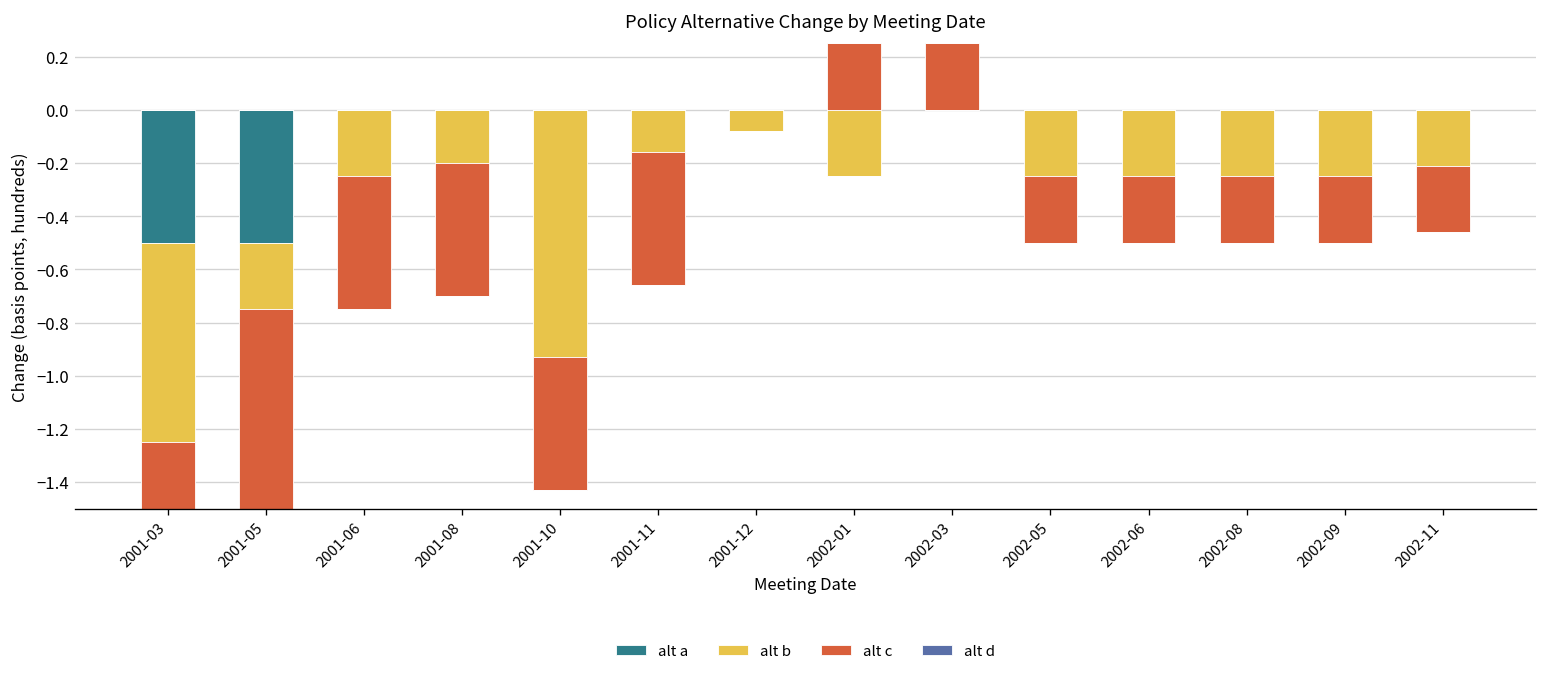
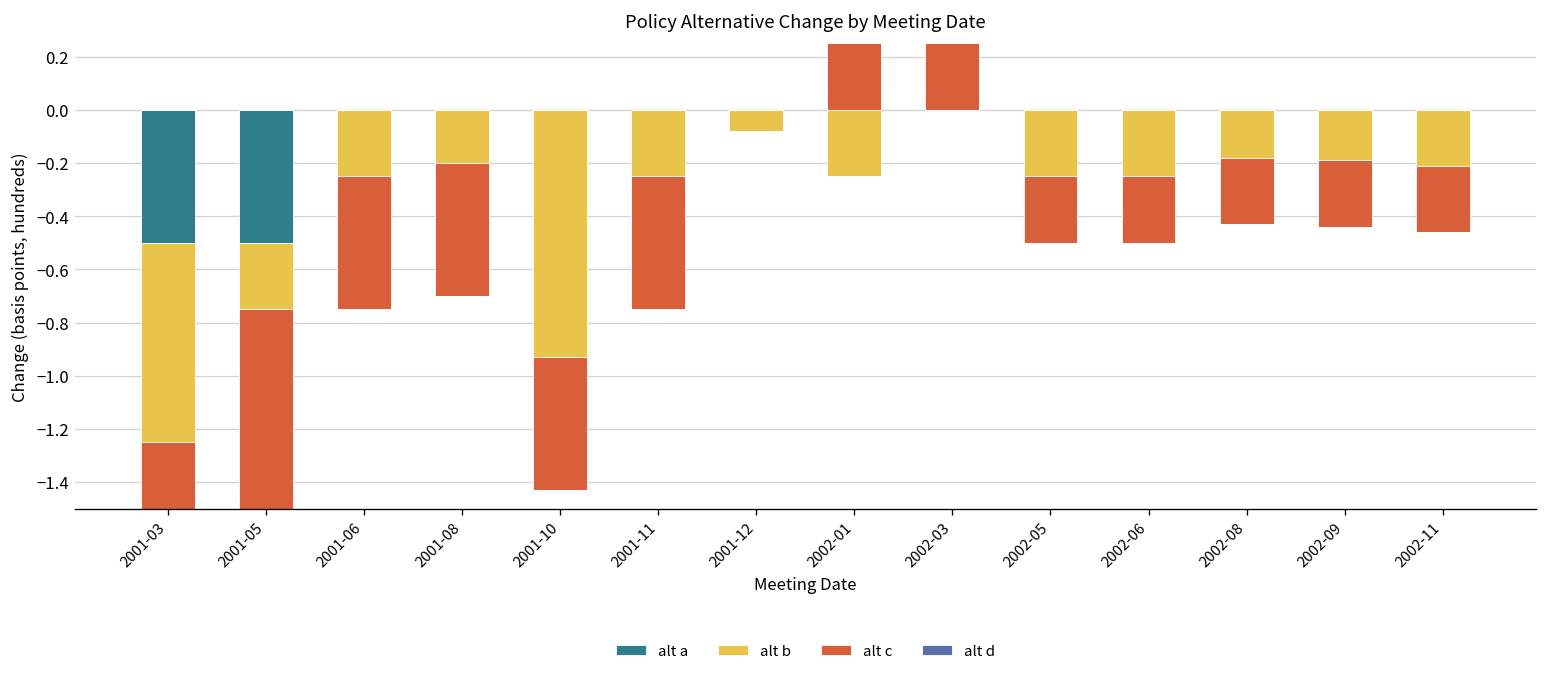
  {
    "alt b": {
      "2001-03": -0.75,
      "2001-05": -0.25,
      "2001-06": -0.25,
      "2001-08": -0.20,
      "2001-10": -0.93,
-     "2001-11": -0.16,
+     "2001-11": -0.25,
      "2001-12": -0.08,
      "2002-01": -0.25,
      "2002-03": 0.00,
      "2002-05": -0.25,
      "2002-06": -0.25,
-     "2002-08": -0.25,
-     "2002-09": -0.25,
+     "2002-08": -0.18,
+     "2002-09": -0.19,
      "2002-11": -0.21
    }
  }
